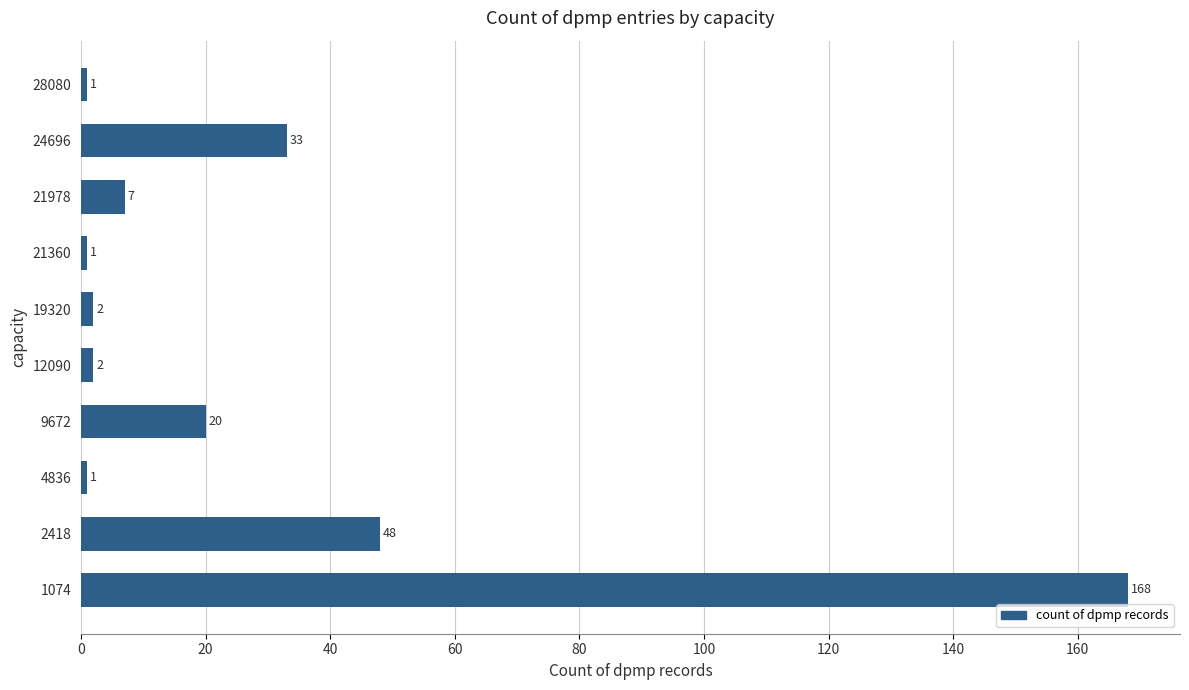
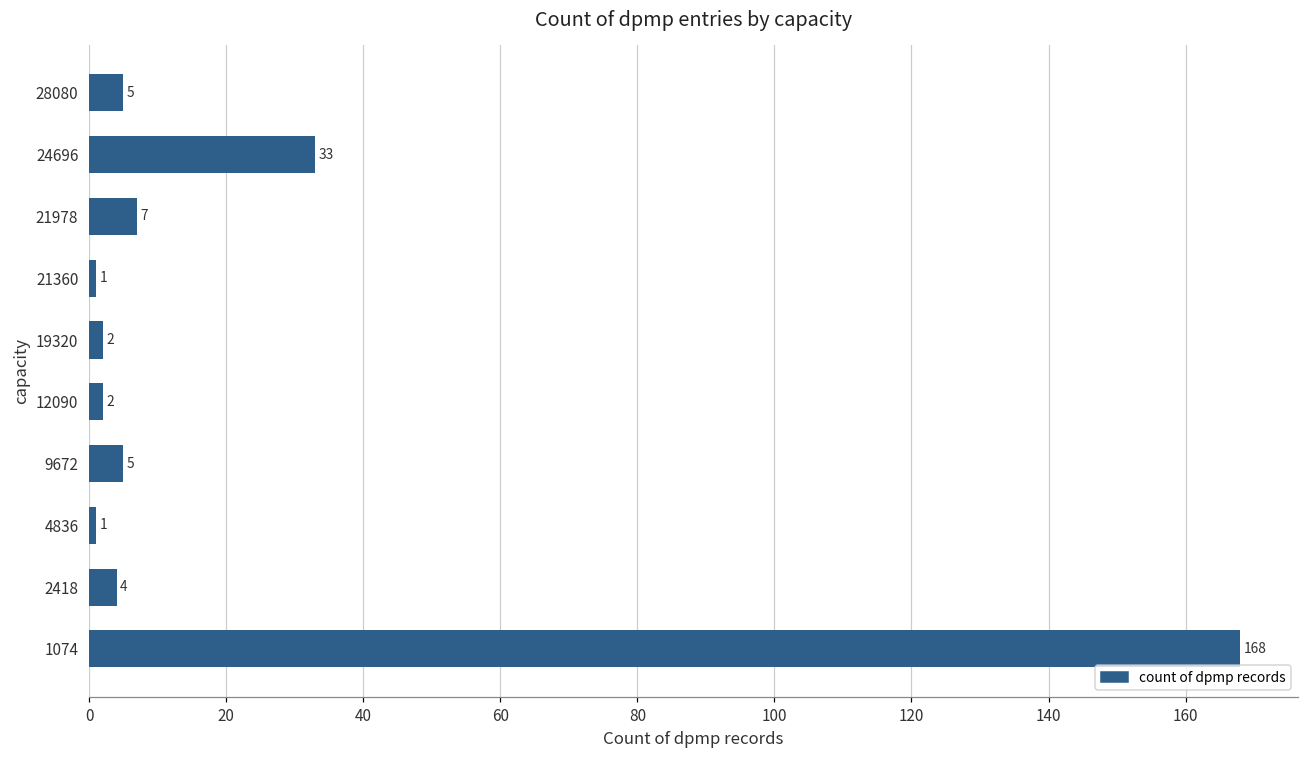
  {
-   "28080": 1,
+   "28080": 5,
    "24696": 33,
    "21978": 7,
    "21360": 1,
    "19320": 2,
    "12090": 2,
-   "9672": 20,
+   "9672": 5,
    "4836": 1,
-   "2418": 48,
+   "2418": 4,
    "1074": 168
  }
